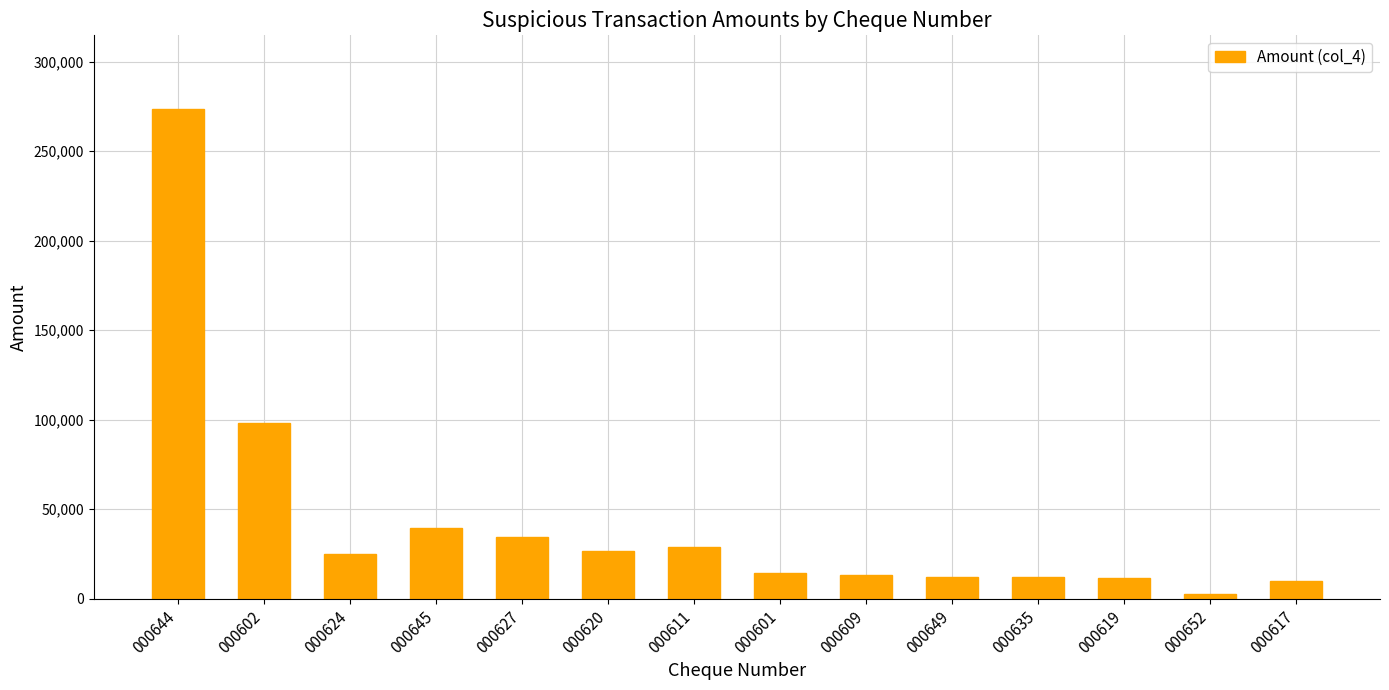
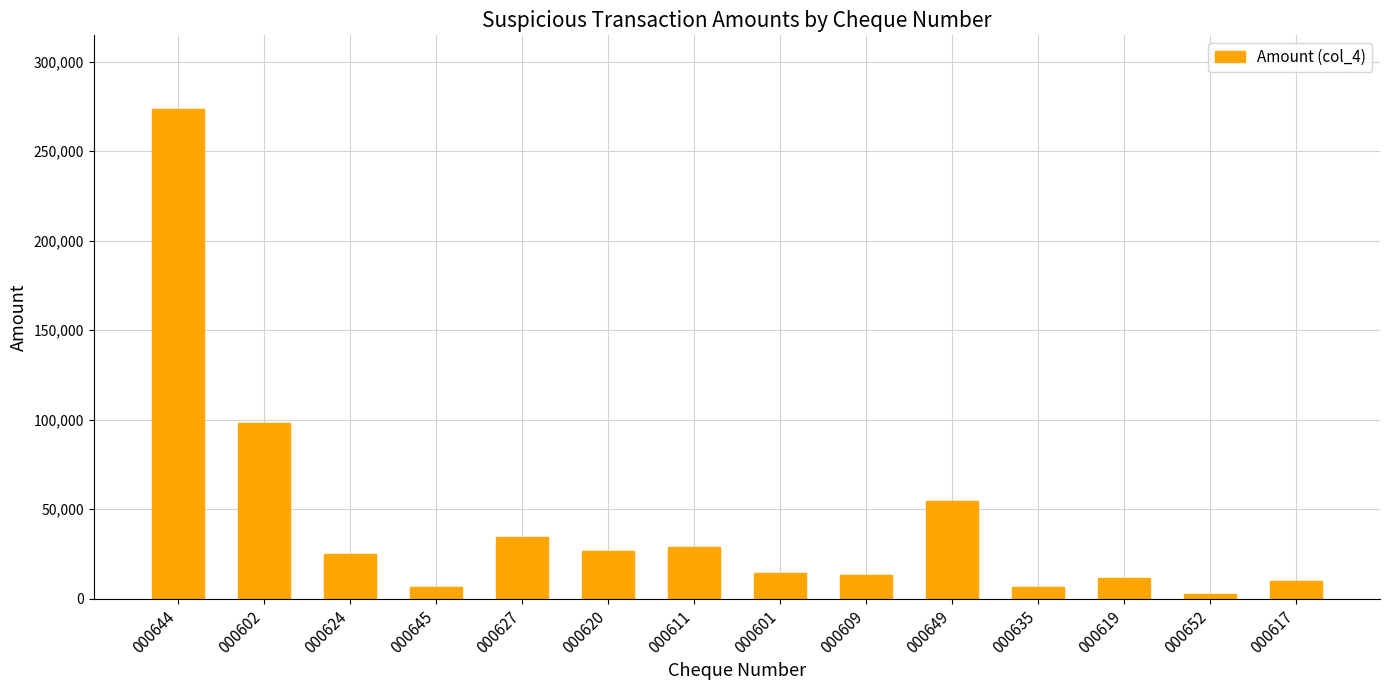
  {
    "000644": "274,000",
    "000602": "98,000",
    "000624": "25,000",
-   "000645": "40,000",
+   "000645": "7,000",
    "000627": "35,000",
    "000620": "27,000",
    "000611": "29,000",
    "000601": "14,000",
    "000609": "13,000",
-   "000649": "12,000",
-   "000635": "12,000",
+   "000649": "54,000",
+   "000635": "7,000",
    "000619": "12,000",
    "000652": "3,000",
    "000617": "10,000"
  }
